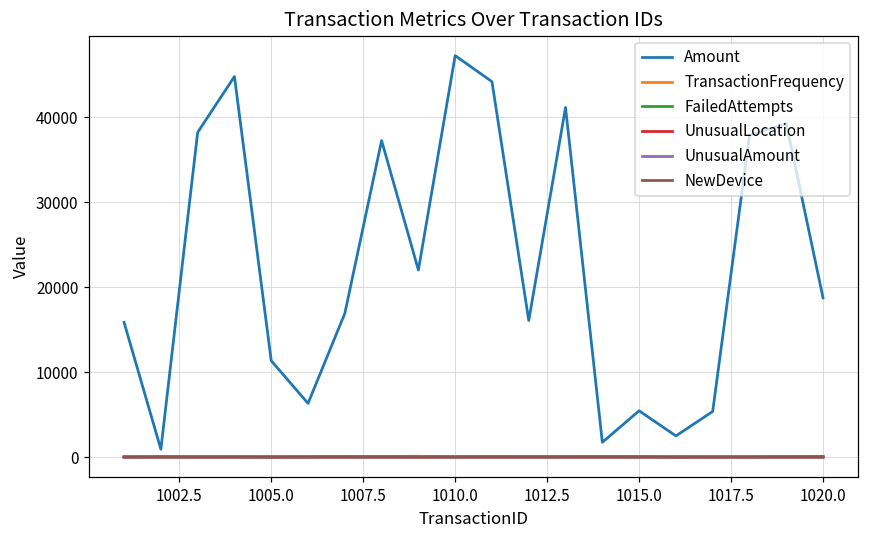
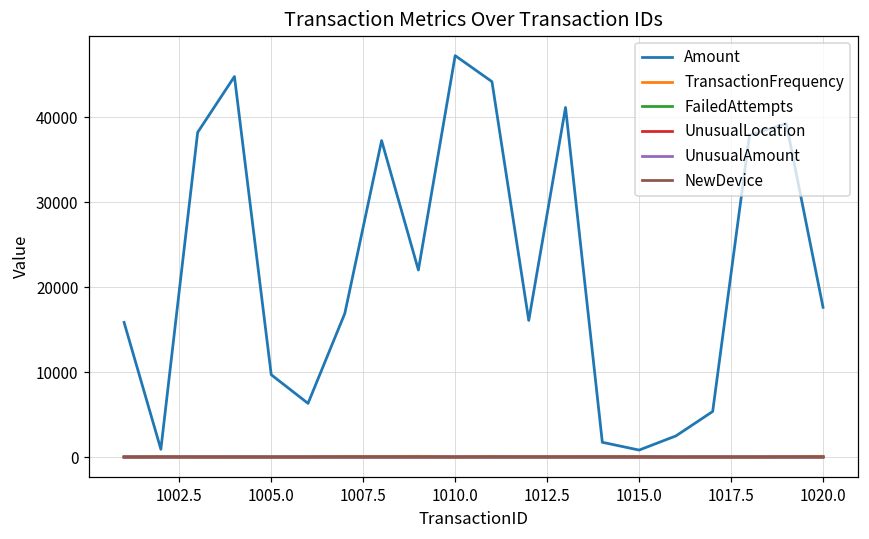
  {
    "Amount": {
-     "1005.0": 11000,
+     "1005.0": 10000,
      "1010.0": 47000,
-     "1015.0": 5000,
-     "1020.0": 19000
+     "1015.0": 1000,
+     "1020.0": 18000
    }
  }
